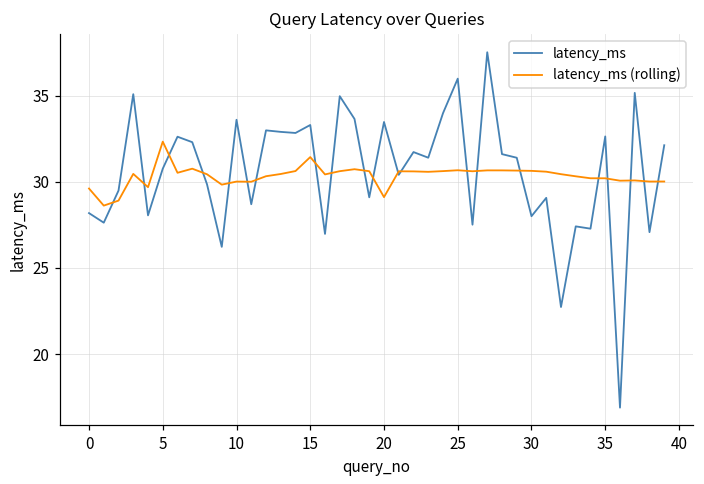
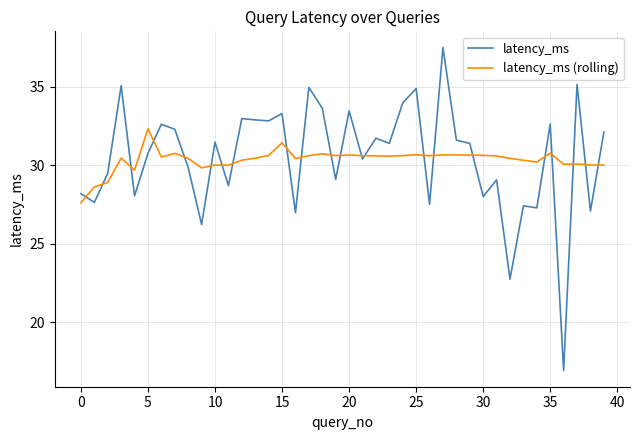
  {
    "latency_ms": {
      "0": 28.2,
      "5": 30.8,
-     "10": 33.6,
+     "10": 31.5,
      "15": 33.3,
      "20": 33.5,
-     "25": 36.0,
+     "25": 34.9,
      "30": 28.0,
      "35": 32.6
    },
    "latency_ms (rolling)": {
-     "0": 29.6,
+     "0": 27.6,
      "5": 32.3,
      "10": 30.0,
      "15": 31.4,
-     "20": 29.1,
+     "20": 30.7,
      "25": 30.7,
      "30": 30.6,
-     "35": 30.2
+     "35": 30.8
    }
  }
